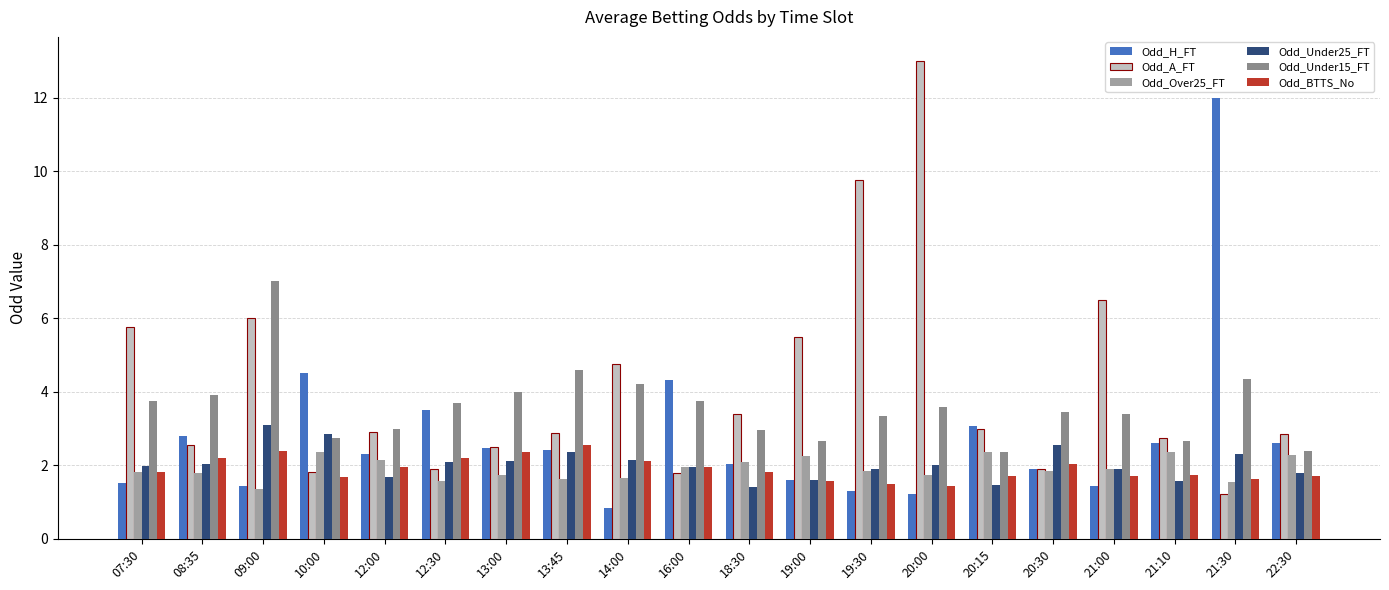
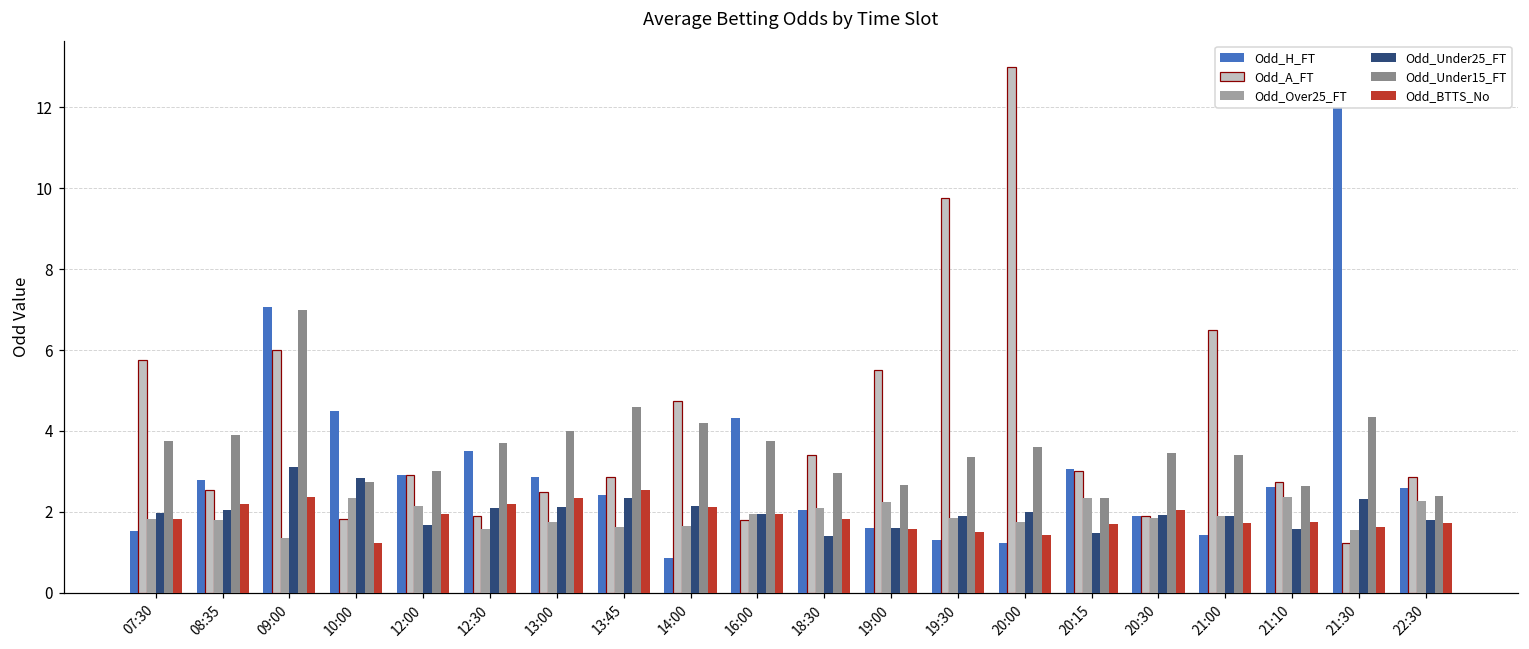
  {
    "Odd_H_FT": {
      "07:30": 1.5,
      "08:35": 2.8,
-     "09:00": 1.4,
+     "09:00": 7.1,
      "10:00": 4.5,
-     "12:00": 2.3,
+     "12:00": 2.9,
      "12:30": 3.5,
-     "13:00": 2.5,
+     "13:00": 2.9,
      "13:45": 2.4,
      "14:00": 0.9,
      "16:00": 4.3,
      "18:30": 2.1,
      "19:00": 1.6,
      "19:30": 1.3,
      "20:00": 1.2,
      "20:15": 3.1,
      "20:30": 1.9,
      "21:00": 1.4,
      "21:10": 2.6,
      "21:30": 12.0,
      "22:30": 2.6
    },
    "Odd_Under25_FT": {
      "07:30": 2.0,
      "08:35": 2.0,
      "09:00": 3.1,
      "10:00": 2.8,
      "12:00": 1.7,
      "12:30": 2.1,
      "13:00": 2.1,
      "13:45": 2.4,
      "14:00": 2.2,
      "16:00": 2.0,
      "18:30": 1.4,
      "19:00": 1.6,
      "19:30": 1.9,
      "20:00": 2.0,
      "20:15": 1.5,
-     "20:30": 2.6,
+     "20:30": 1.9,
      "21:00": 1.9,
      "21:10": 1.6,
      "21:30": 2.3,
      "22:30": 1.8
    },
    "Odd_BTTS_No": {
      "07:30": 1.8,
      "08:35": 2.2,
      "09:00": 2.4,
-     "10:00": 1.7,
+     "10:00": 1.2,
      "12:00": 2.0,
      "12:30": 2.2,
      "13:00": 2.4,
      "13:45": 2.6,
      "14:00": 2.1,
      "16:00": 2.0,
      "18:30": 1.8,
      "19:00": 1.6,
      "19:30": 1.5,
      "20:00": 1.4,
      "20:15": 1.7,
      "20:30": 2.1,
      "21:00": 1.7,
      "21:10": 1.8,
      "21:30": 1.6,
      "22:30": 1.7
    }
  }
